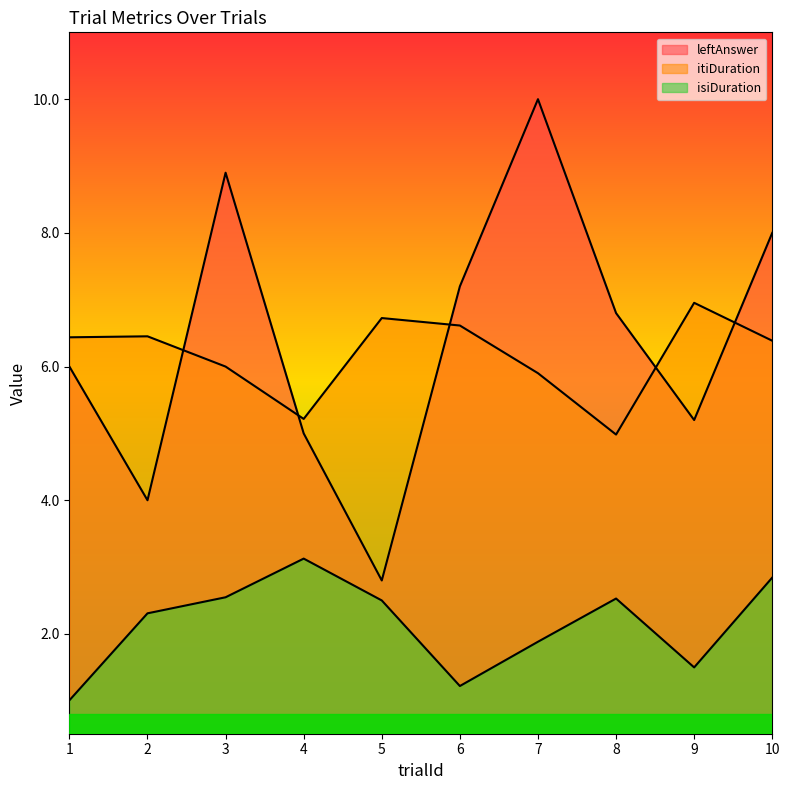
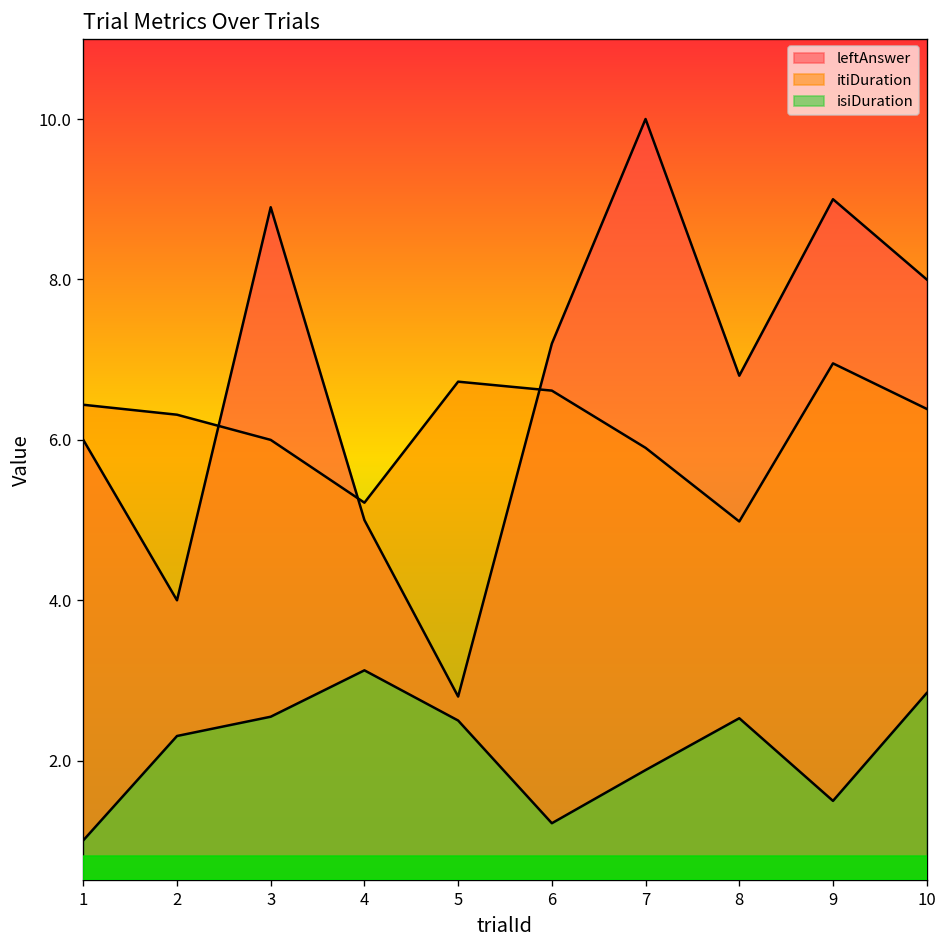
  {
    "leftAnswer": {
      "1": 6.0,
      "2": 4.0,
      "3": 8.9,
      "4": 5.0,
      "5": 2.8,
      "6": 7.2,
      "7": 10.0,
      "8": 6.8,
-     "9": 5.2,
+     "9": 9.0,
      "10": 8.0
    },
    "itiDuration": {
      "1": 6.4,
-     "2": 6.5,
+     "2": 6.3,
      "3": 6.0,
      "4": 5.2,
      "5": 6.7,
      "6": 6.6,
      "7": 5.9,
      "8": 5.0,
      "9": 7.0,
      "10": 6.4
    },
    "isiDuration": {
      "1": 1.0,
      "2": 2.3,
      "3": 2.5,
      "4": 3.1,
      "5": 2.5,
      "6": 1.2,
      "7": 1.9,
      "8": 2.5,
      "9": 1.5,
      "10": 2.8
    }
  }
